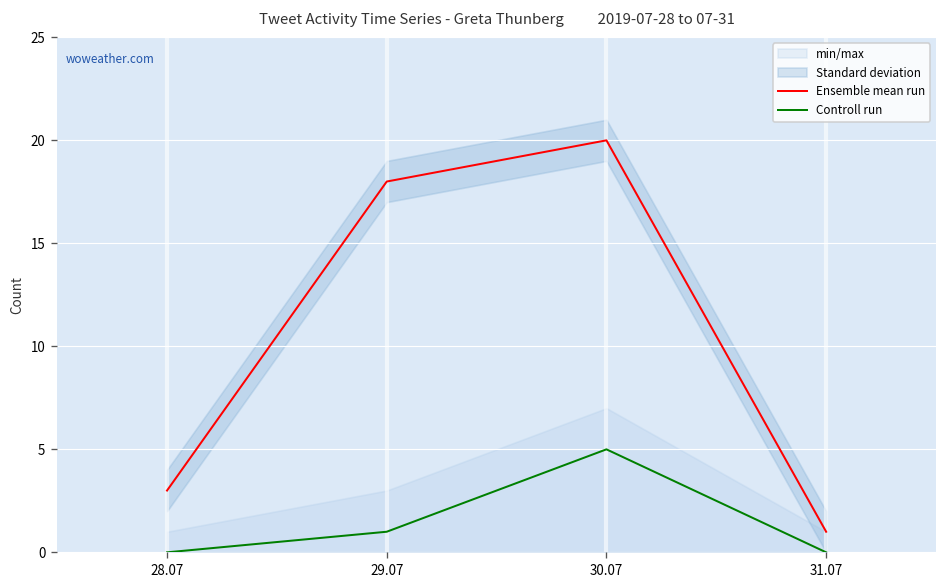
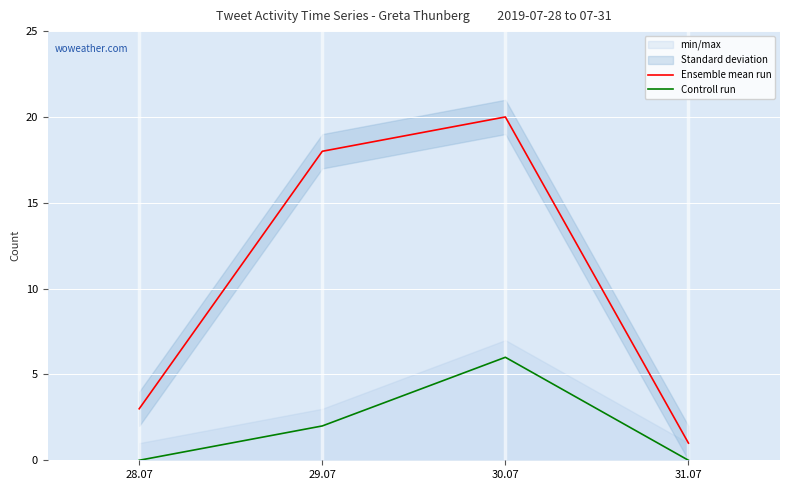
  {
    "Ensemble mean run": {
      "28.07": 3,
      "29.07": 18,
      "30.07": 20
    },
    "Controll run": {
      "28.07": 0,
-     "29.07": 1,
-     "30.07": 5,
+     "29.07": 2,
+     "30.07": 6,
      "31.07": 0
    }
  }
